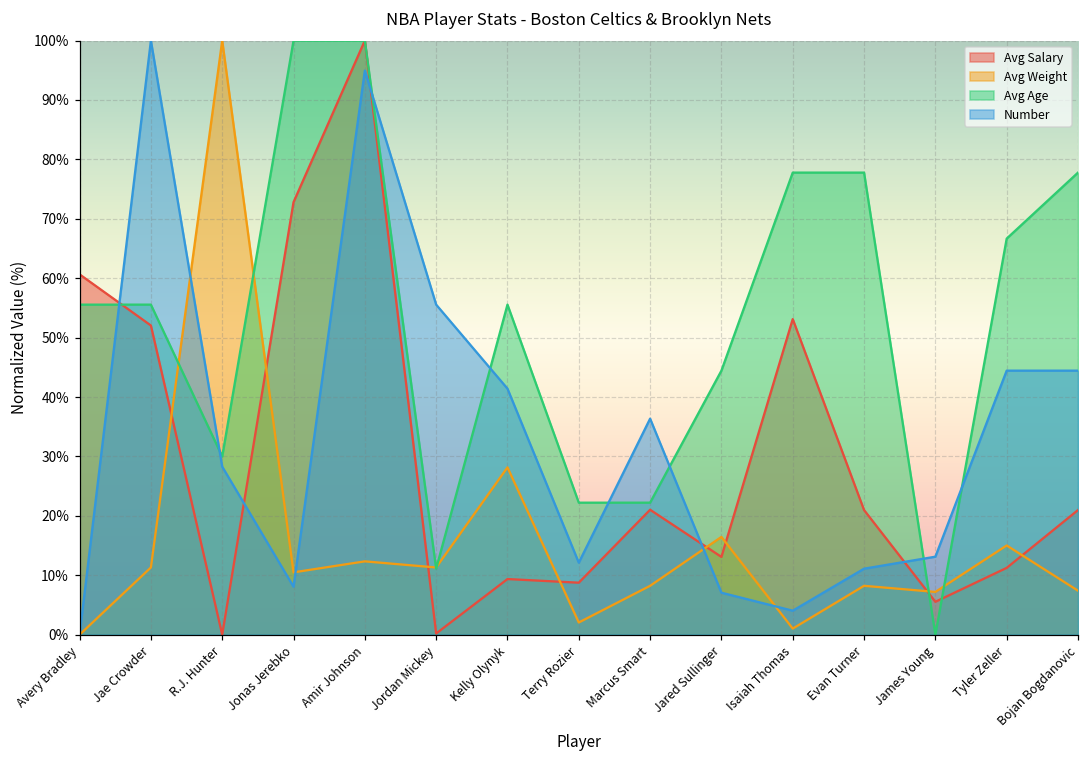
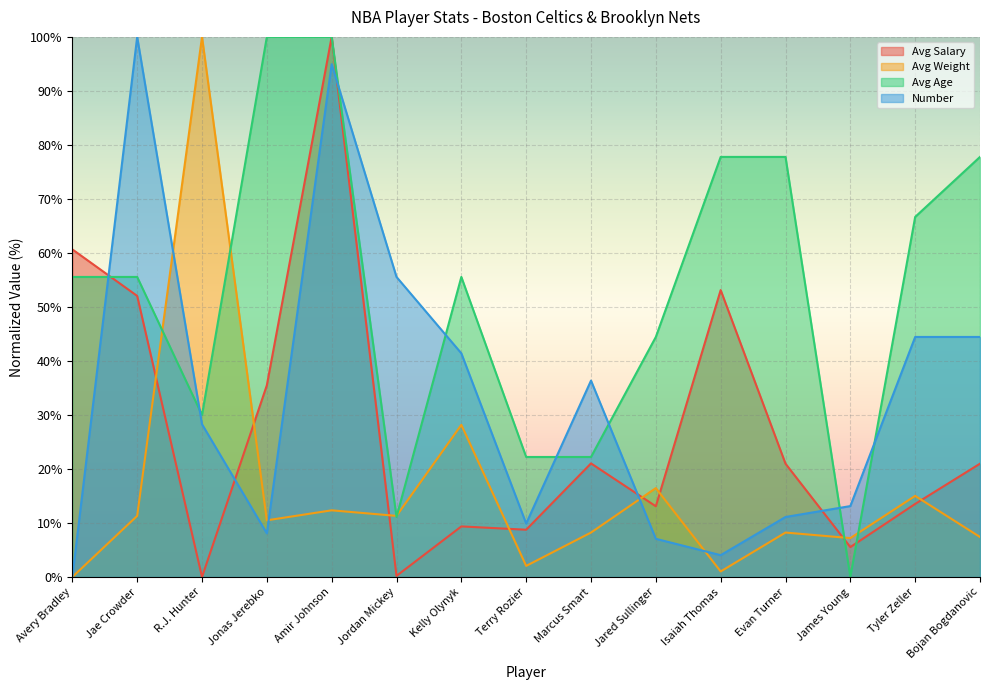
  {
    "Avg Salary": {
      "Avery Bradley": "61%",
      "Jae Crowder": "52%",
      "R.J. Hunter": "0%",
-     "Jonas Jerebko": "73%",
+     "Jonas Jerebko": "35%",
      "Jordan Mickey": "0%",
      "Kelly Olynyk": "9%",
      "Terry Rozier": "9%",
      "Marcus Smart": "21%",
      "Jared Sullinger": "13%",
      "Isaiah Thomas": "53%",
      "Evan Turner": "21%",
      "James Young": "6%",
-     "Tyler Zeller": "11%",
+     "Tyler Zeller": "14%",
      "Bojan Bogdanovic": "21%"
    },
    "Avg Weight": {
      "Jae Crowder": "11%",
      "R.J. Hunter": "100%",
      "Jonas Jerebko": "10%",
      "Amir Johnson": "12%",
      "Kelly Olynyk": "28%",
      "Terry Rozier": "2%",
      "Marcus Smart": "8%",
      "Jared Sullinger": "16%",
      "Isaiah Thomas": "1%",
      "Evan Turner": "8%",
      "James Young": "7%",
      "Tyler Zeller": "15%",
      "Bojan Bogdanovic": "7%"
    },
    "Avg Age": {
      "Avery Bradley": "56%",
      "Jae Crowder": "56%",
      "R.J. Hunter": "30%",
      "Jonas Jerebko": "100%",
      "Kelly Olynyk": "56%",
      "Terry Rozier": "22%",
      "Marcus Smart": "22%",
      "Jared Sullinger": "44%",
      "Isaiah Thomas": "78%",
      "Evan Turner": "78%",
      "James Young": "0%",
      "Tyler Zeller": "67%",
      "Bojan Bogdanovic": "78%"
    },
    "Number": {
      "Jae Crowder": "100%",
      "R.J. Hunter": "28%",
      "Jonas Jerebko": "8%",
      "Amir Johnson": "95%",
      "Jordan Mickey": "56%",
      "Kelly Olynyk": "41%",
-     "Terry Rozier": "12%",
+     "Terry Rozier": "10%",
      "Marcus Smart": "36%",
      "Jared Sullinger": "7%",
      "Isaiah Thomas": "4%",
      "Evan Turner": "11%",
      "James Young": "13%",
      "Tyler Zeller": "44%",
      "Bojan Bogdanovic": "44%"
    }
  }
